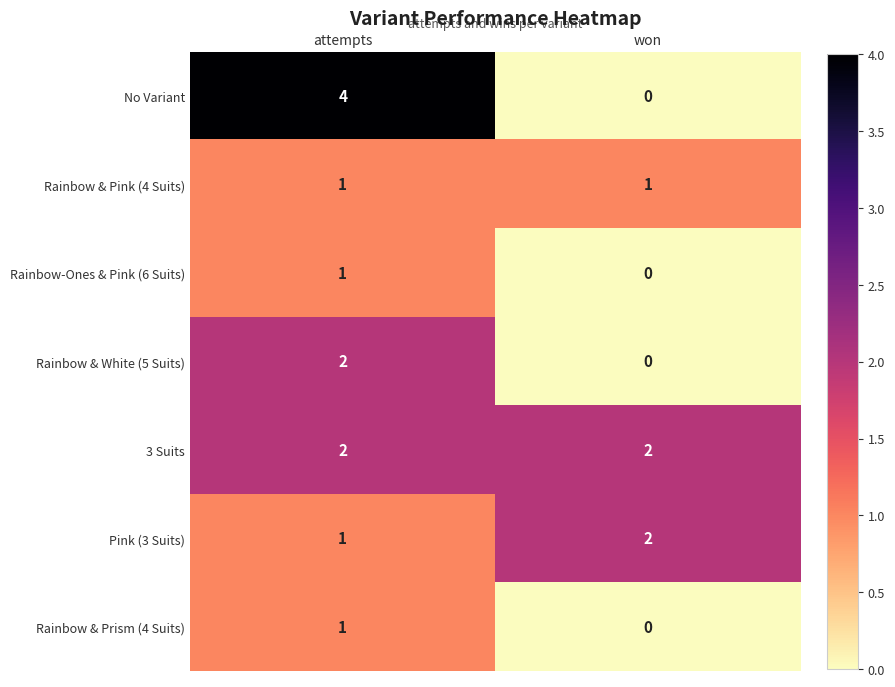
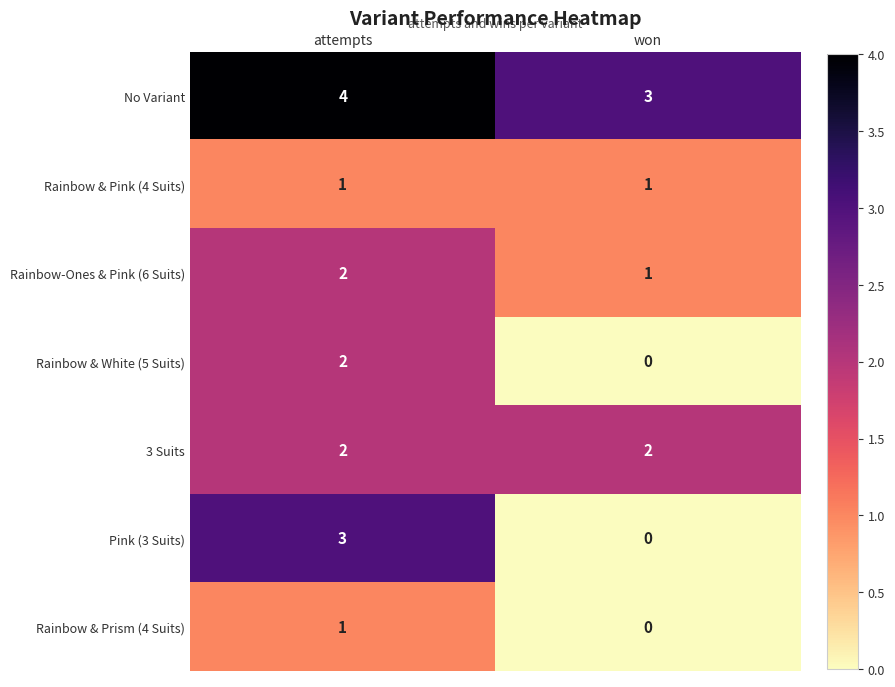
  {
    "No Variant": {
      "attempts": 4,
-     "won": 0
+     "won": 3
    },
    "Rainbow & Pink (4 Suits)": {
      "attempts": 1,
      "won": 1
    },
    "Rainbow-Ones & Pink (6 Suits)": {
-     "attempts": 1,
-     "won": 0
+     "attempts": 2,
+     "won": 1
    },
    "Rainbow & White (5 Suits)": {
      "attempts": 2,
      "won": 0
    },
    "3 Suits": {
      "attempts": 2,
      "won": 2
    },
    "Pink (3 Suits)": {
-     "attempts": 1,
-     "won": 2
+     "attempts": 3,
+     "won": 0
    },
    "Rainbow & Prism (4 Suits)": {
      "attempts": 1,
      "won": 0
    }
  }
